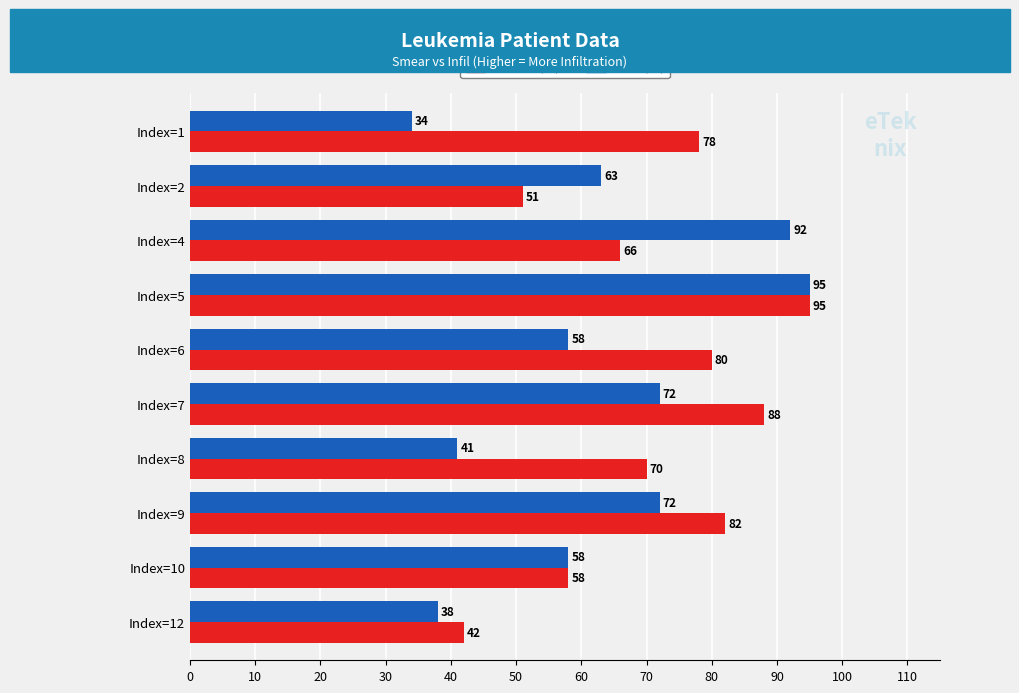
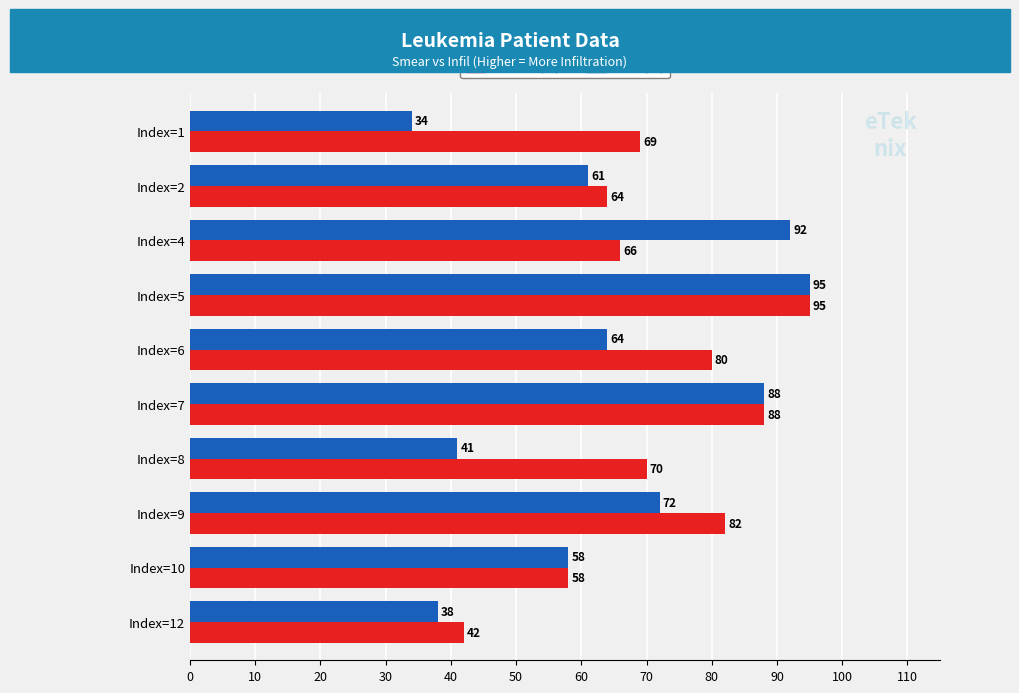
  {
    "Smear (%)": {
-     "Index=1": 78,
-     "Index=2": 51,
+     "Index=1": 69,
+     "Index=2": 64,
      "Index=4": 66,
      "Index=5": 95,
      "Index=6": 80,
      "Index=7": 88,
      "Index=8": 70,
      "Index=9": 82,
      "Index=10": 58,
      "Index=12": 42
    },
    "Infil (%)": {
      "Index=1": 34,
-     "Index=2": 63,
+     "Index=2": 61,
      "Index=4": 92,
      "Index=5": 95,
-     "Index=6": 58,
-     "Index=7": 72,
+     "Index=6": 64,
+     "Index=7": 88,
      "Index=8": 41,
      "Index=9": 72,
      "Index=10": 58,
      "Index=12": 38
    }
  }
